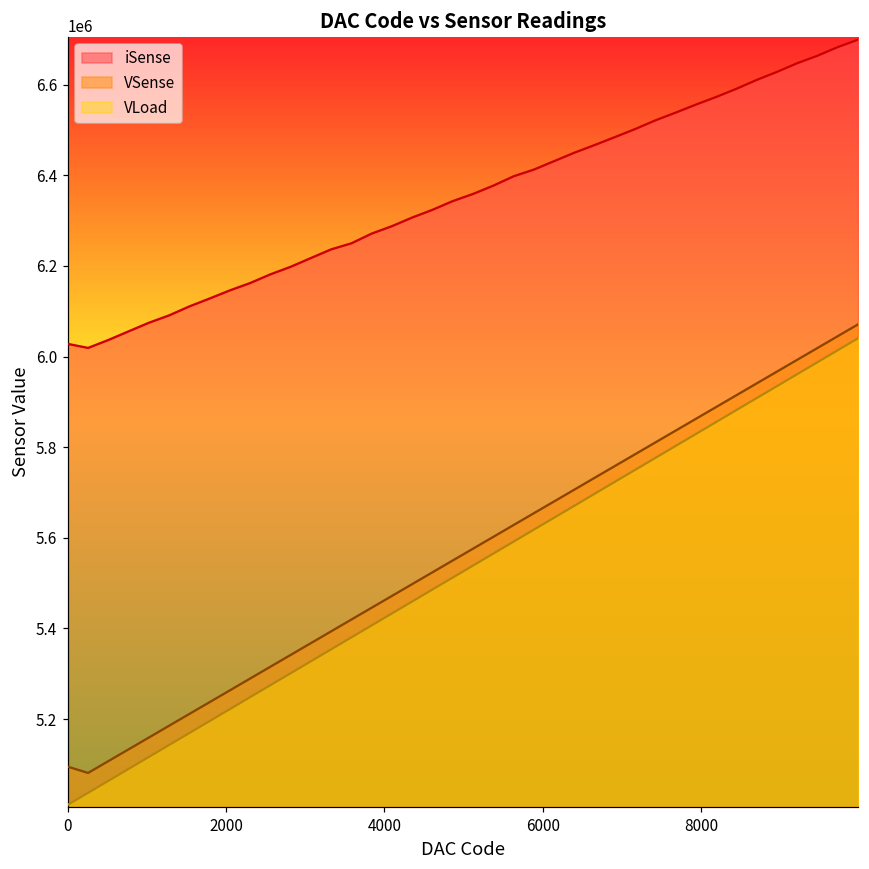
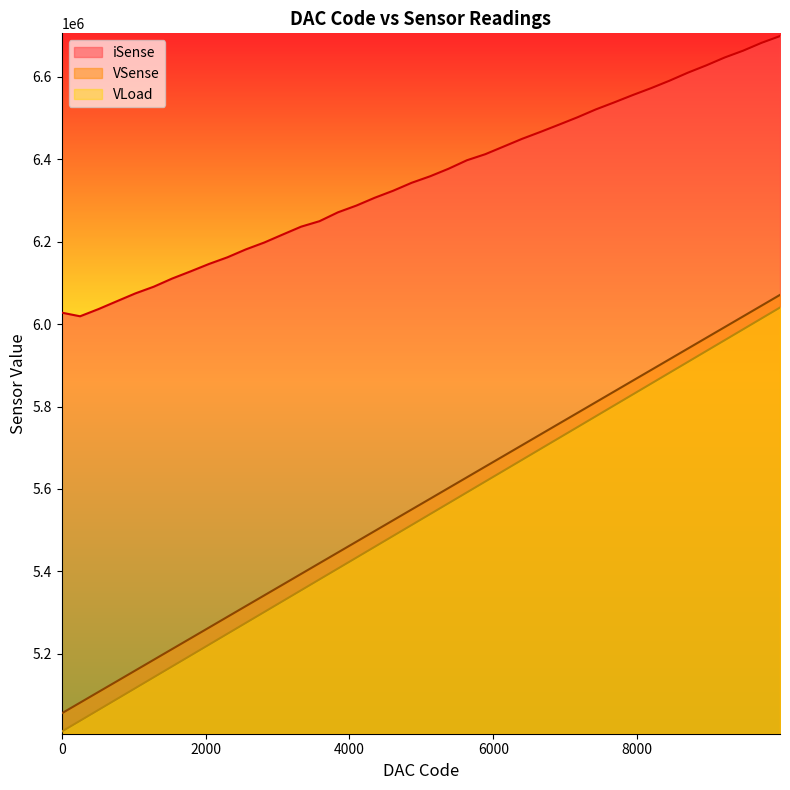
  {
    "iSense": {
      "0": 6030000
    },
    "VSense": {
-     "0": 5100000
+     "0": 5060000
    },
    "VLoad": {
      "0": 5010000
    }
  }
